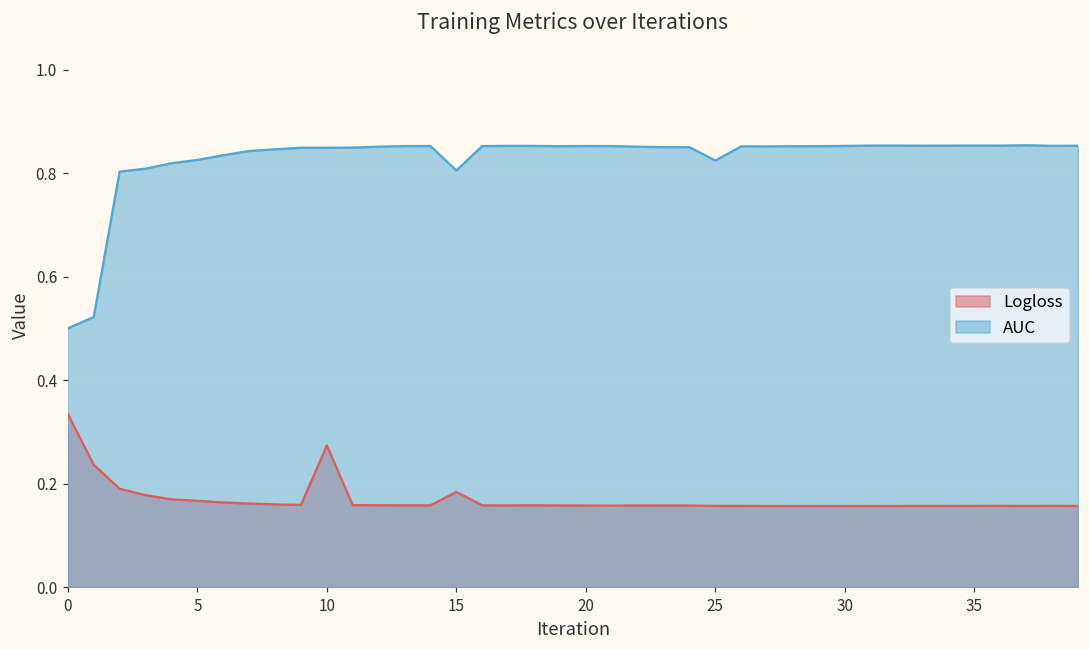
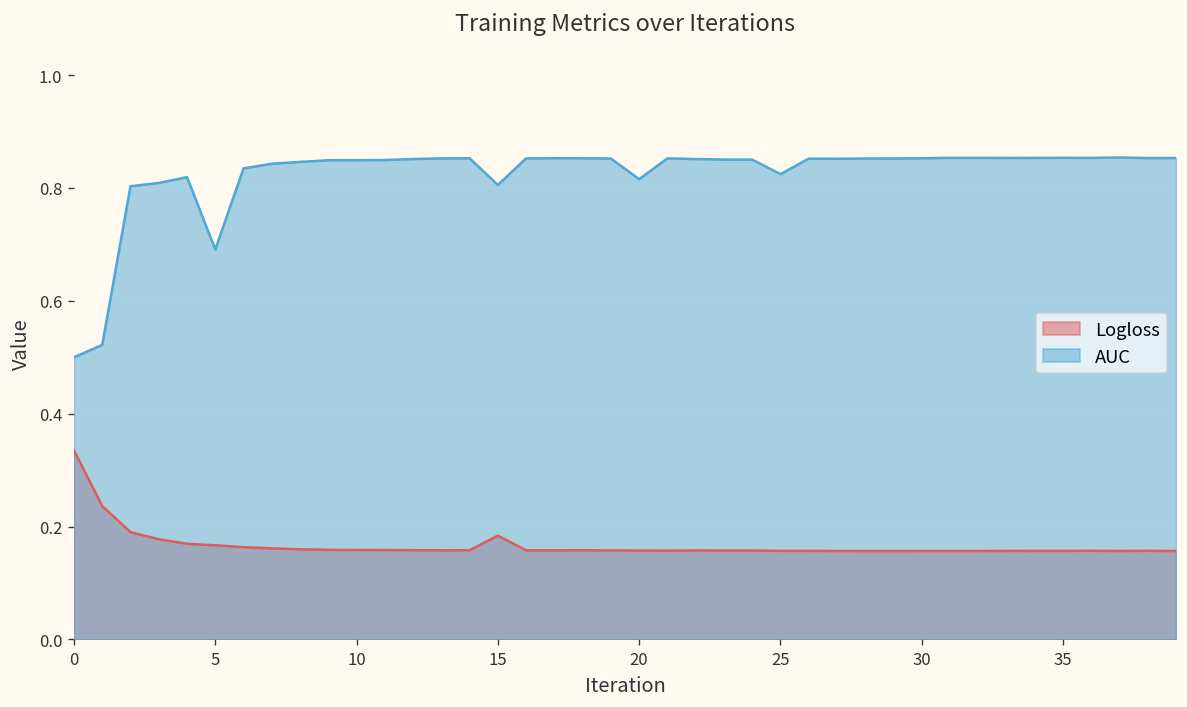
  {
    "Logloss": {
      "0": 0.33,
      "5": 0.17,
-     "10": 0.27,
+     "10": 0.16,
      "15": 0.18,
      "20": 0.16,
      "25": 0.16,
      "30": 0.16,
      "35": 0.16
    },
    "AUC": {
      "0": 0.50,
-     "5": 0.83,
+     "5": 0.69,
      "10": 0.85,
      "15": 0.81,
-     "20": 0.85,
+     "20": 0.82,
      "25": 0.82,
      "30": 0.85,
      "35": 0.85
    }
  }
